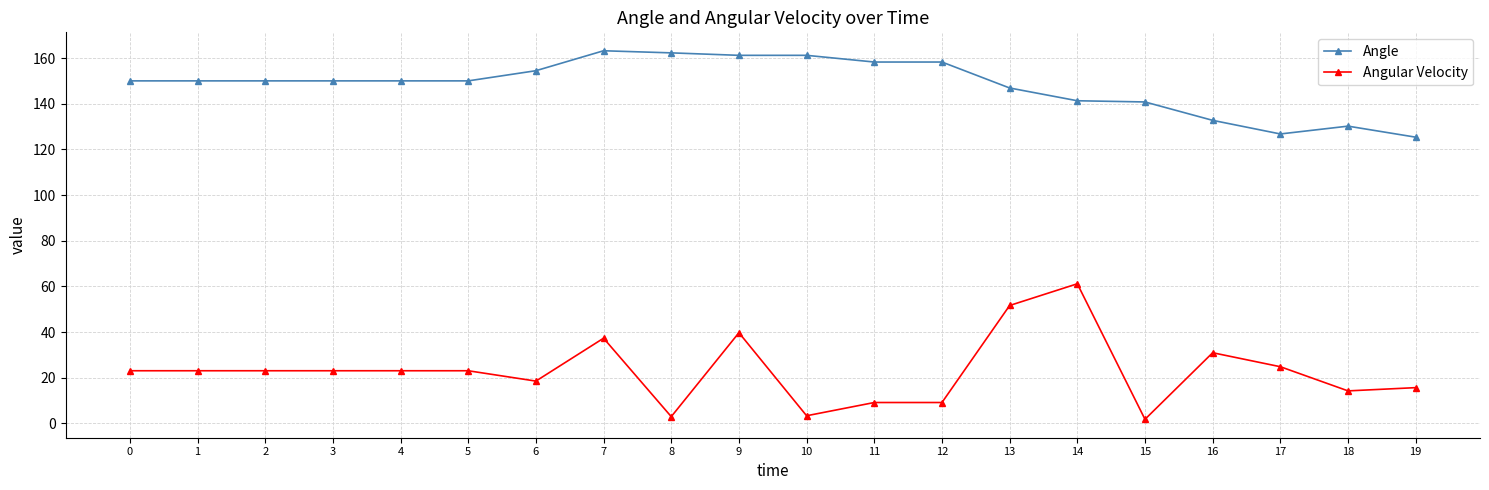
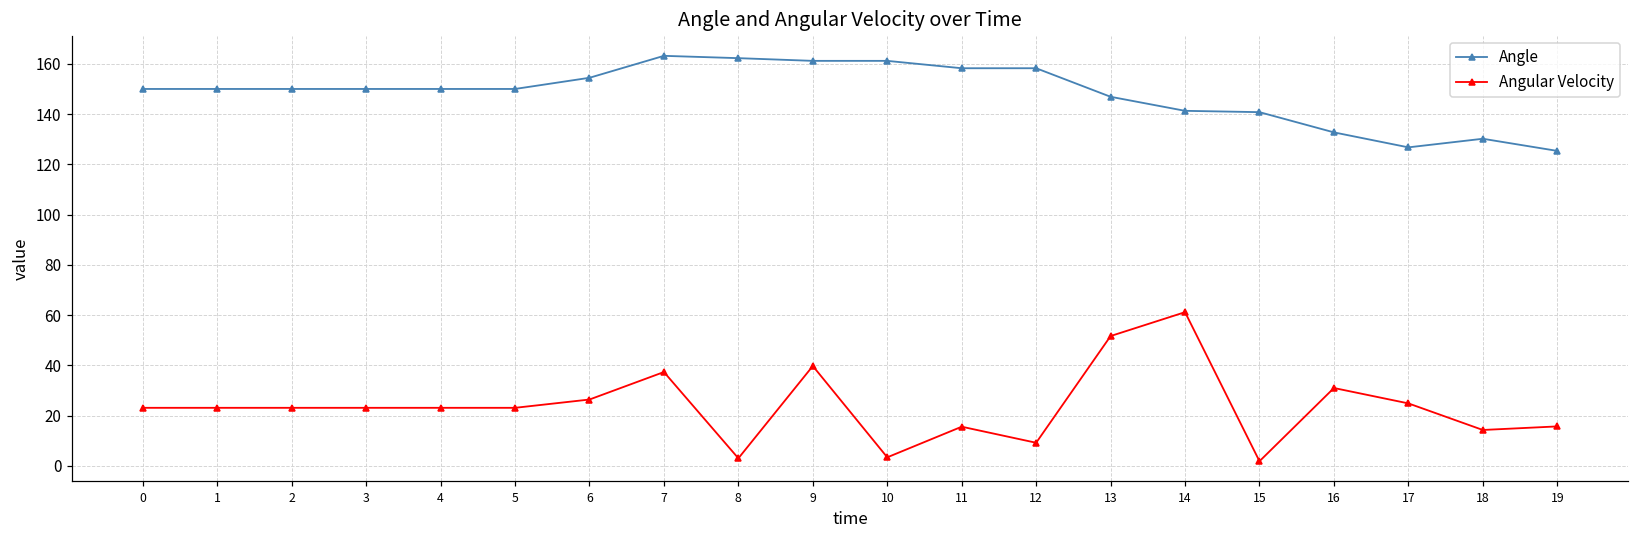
  {
    "Angle": {
      "0": 150,
      "1": 150,
      "2": 150,
      "3": 150,
      "4": 150,
      "5": 150,
      "6": 155,
      "7": 163,
      "8": 162,
      "9": 161,
      "10": 161,
      "11": 158,
      "12": 158,
      "13": 147,
      "14": 141,
      "15": 141,
      "16": 133,
      "17": 127,
      "18": 130,
      "19": 125
    },
    "Angular Velocity": {
      "0": 23,
      "1": 23,
      "2": 23,
      "3": 23,
      "4": 23,
      "5": 23,
-     "6": 19,
+     "6": 26,
      "7": 37,
      "8": 3,
      "9": 40,
      "10": 3,
-     "11": 9,
+     "11": 16,
      "12": 9,
      "13": 52,
      "14": 61,
      "15": 2,
      "16": 31,
      "17": 25,
      "18": 14,
      "19": 16
    }
  }
